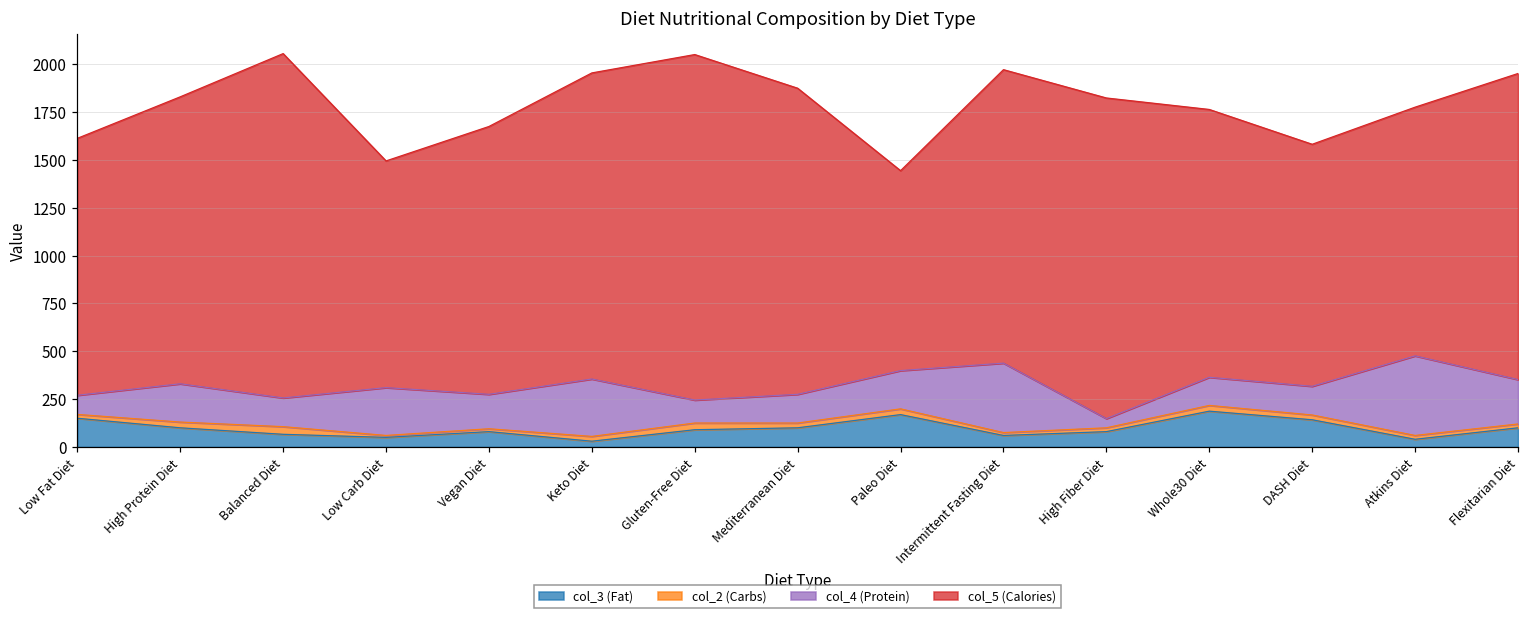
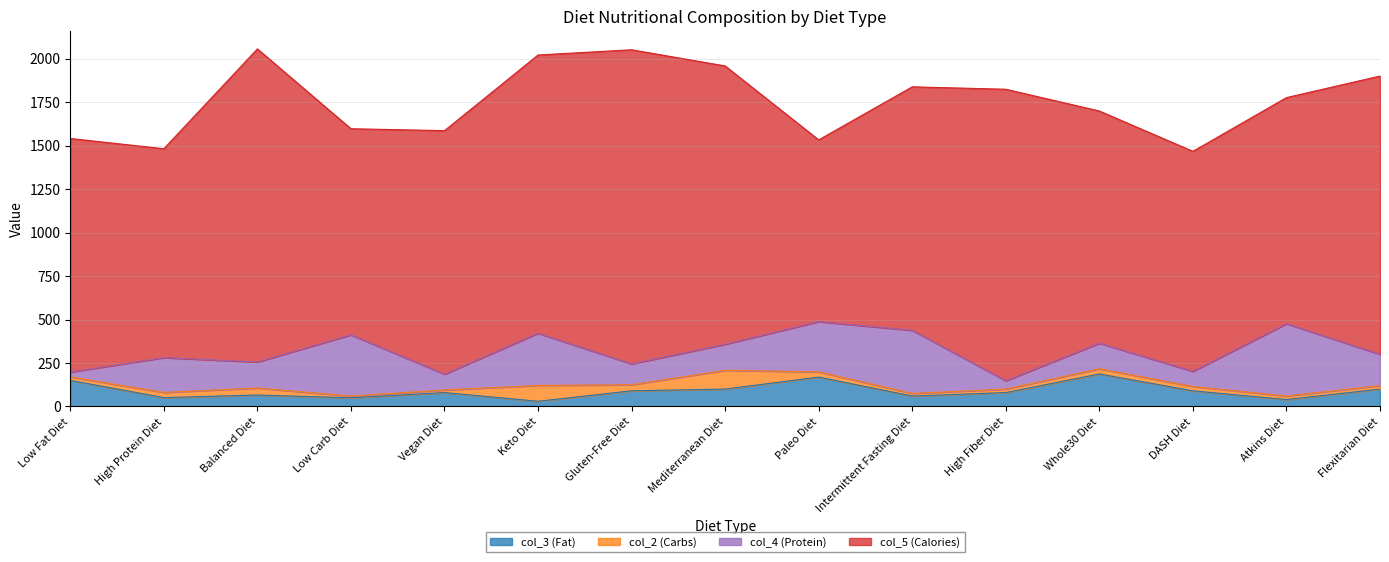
  {
    "col_3 (Fat)": {
      "Low Fat Diet": 150,
-     "High Protein Diet": 100,
+     "High Protein Diet": 50,
      "Balanced Diet": 70,
      "Vegan Diet": 80,
      "Keto Diet": 30,
      "Gluten-Free Diet": 90,
      "Mediterranean Diet": 100,
      "Paleo Diet": 170,
      "Intermittent Fasting Diet": 60,
      "High Fiber Diet": 80,
      "Whole30 Diet": 190,
-     "DASH Diet": 140,
+     "DASH Diet": 90,
      "Atkins Diet": 40,
      "Flexitarian Diet": 100
    },
    "col_2 (Carbs)": {
      "Low Fat Diet": 20,
      "High Protein Diet": 30,
      "Balanced Diet": 40,
      "Vegan Diet": 20,
-     "Keto Diet": 30,
+     "Keto Diet": 90,
      "Gluten-Free Diet": 40,
-     "Mediterranean Diet": 30,
+     "Mediterranean Diet": 110,
      "Paleo Diet": 30,
      "Intermittent Fasting Diet": 20,
      "High Fiber Diet": 20,
      "Whole30 Diet": 30,
      "DASH Diet": 30,
      "Atkins Diet": 20,
      "Flexitarian Diet": 20
    },
    "col_4 (Protein)": {
-     "Low Fat Diet": 100,
+     "Low Fat Diet": 30,
      "High Protein Diet": 200,
      "Balanced Diet": 150,
-     "Low Carb Diet": 250,
-     "Vegan Diet": 180,
+     "Low Carb Diet": 350,
+     "Vegan Diet": 90,
      "Keto Diet": 300,
      "Gluten-Free Diet": 120,
      "Mediterranean Diet": 150,
-     "Paleo Diet": 200,
+     "Paleo Diet": 290,
      "Intermittent Fasting Diet": 360,
      "High Fiber Diet": 50,
      "Whole30 Diet": 150,
-     "DASH Diet": 150,
+     "DASH Diet": 90,
      "Atkins Diet": 420,
-     "Flexitarian Diet": 230
+     "Flexitarian Diet": 180
    },
    "col_5 (Calories)": {
      "Low Fat Diet": 1340,
-     "High Protein Diet": 1500,
+     "High Protein Diet": 1200,
      "Balanced Diet": 1800,
      "Low Carb Diet": 1190,
      "Vegan Diet": 1400,
      "Keto Diet": 1600,
      "Gluten-Free Diet": 1810,
      "Mediterranean Diet": 1600,
      "Paleo Diet": 1050,
-     "Intermittent Fasting Diet": 1530,
+     "Intermittent Fasting Diet": 1400,
      "High Fiber Diet": 1680,
-     "Whole30 Diet": 1400,
+     "Whole30 Diet": 1340,
      "DASH Diet": 1270,
      "Atkins Diet": 1300,
      "Flexitarian Diet": 1600
    }
  }
